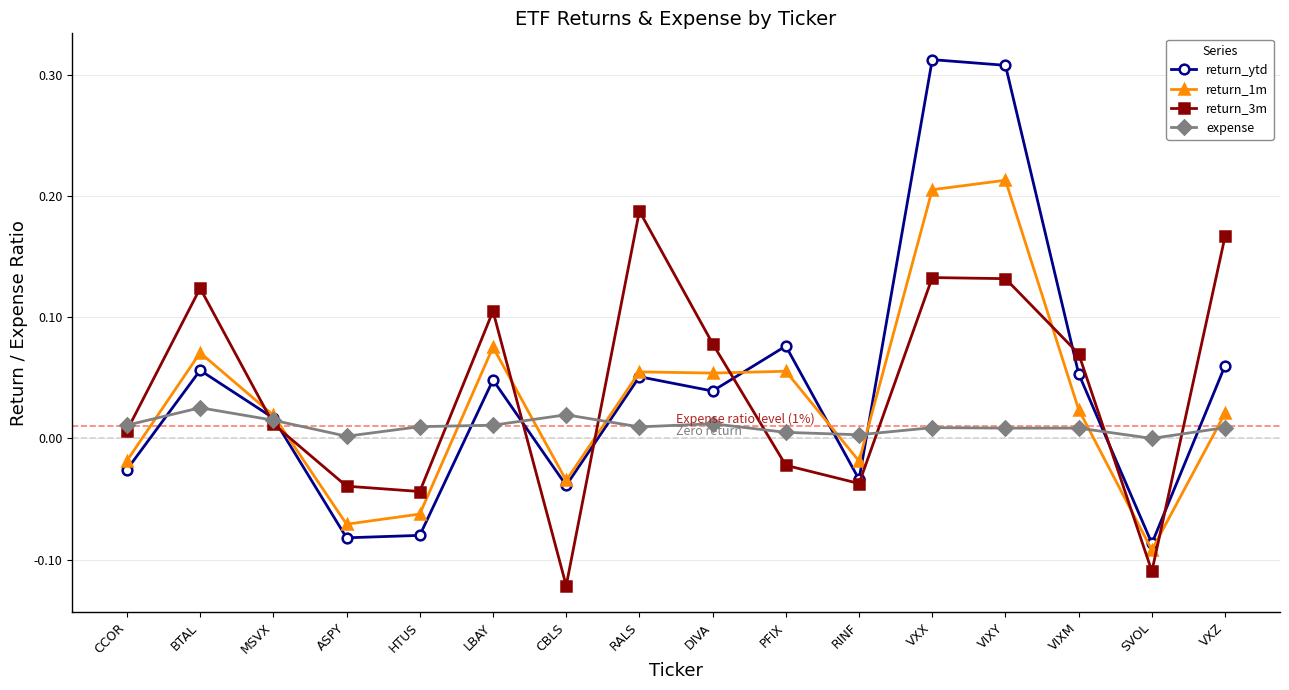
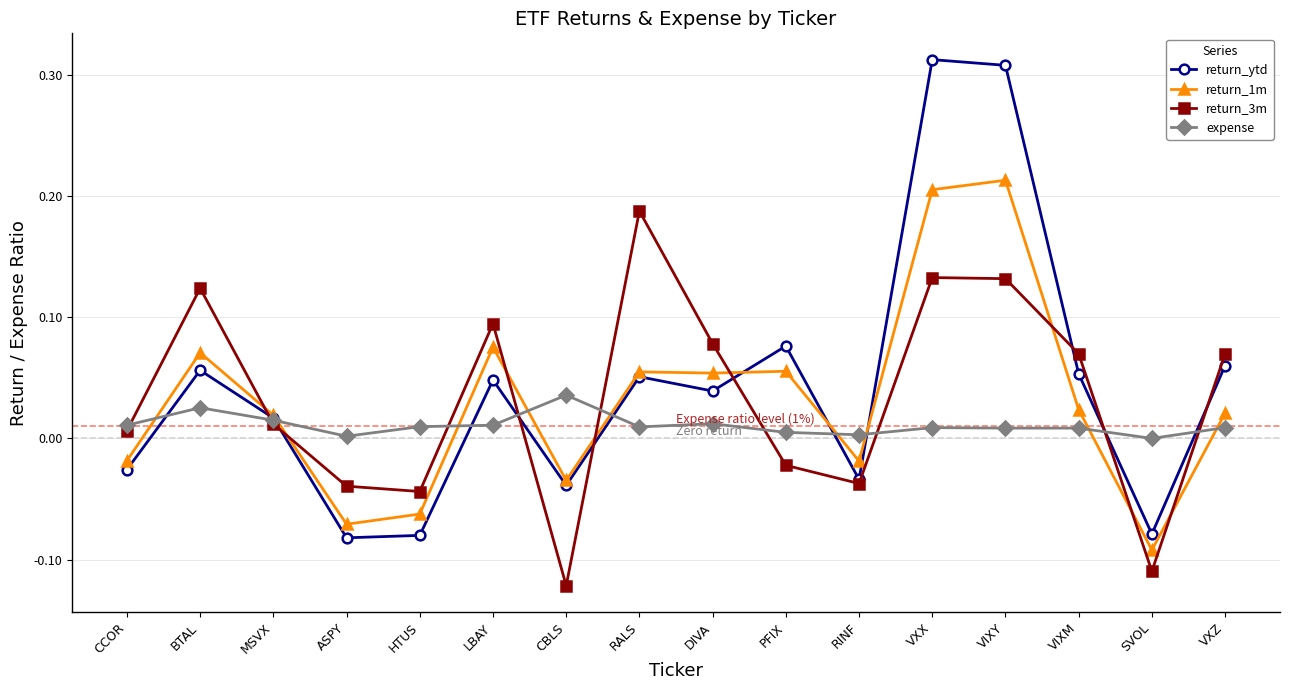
  {
    "return_ytd": {
      "CCOR": -0.026,
      "BTAL": 0.056,
      "ASPY": -0.082,
      "HTUS": -0.080,
      "LBAY": 0.048,
      "CBLS": -0.039,
      "RALS": 0.051,
      "DIVA": 0.039,
      "PFIX": 0.076,
      "RINF": -0.034,
      "VXX": 0.313,
      "VIXY": 0.308,
      "VIXM": 0.053,
-     "SVOL": -0.087,
+     "SVOL": -0.079,
      "VXZ": 0.060
    },
    "return_1m": {
      "CCOR": -0.018,
      "BTAL": 0.071,
      "MSVX": 0.019,
      "ASPY": -0.071,
      "HTUS": -0.062,
      "LBAY": 0.075,
      "CBLS": -0.035,
      "RALS": 0.055,
      "DIVA": 0.054,
      "PFIX": 0.055,
      "RINF": -0.019,
      "VXX": 0.205,
      "VIXY": 0.213,
      "VIXM": 0.024,
      "SVOL": -0.092,
      "VXZ": 0.021
    },
    "return_3m": {
      "CCOR": 0.007,
      "BTAL": 0.124,
      "MSVX": 0.012,
      "ASPY": -0.039,
      "HTUS": -0.044,
-     "LBAY": 0.105,
+     "LBAY": 0.095,
      "CBLS": -0.122,
      "RALS": 0.188,
      "DIVA": 0.078,
      "PFIX": -0.022,
      "RINF": -0.037,
      "VXX": 0.133,
      "VIXY": 0.132,
      "VIXM": 0.070,
      "SVOL": -0.110,
-     "VXZ": 0.167
+     "VXZ": 0.070
    },
    "expense": {
      "CCOR": 0.011,
      "BTAL": 0.025,
      "ASPY": 0.002,
      "HTUS": 0.010,
      "LBAY": 0.011,
-     "CBLS": 0.020,
+     "CBLS": 0.036,
      "RALS": 0.010,
      "PFIX": 0.005,
      "RINF": 0.003,
      "VXX": 0.009,
      "VIXY": 0.009,
      "VIXM": 0.009,
      "SVOL": 0.000,
      "VXZ": 0.009
    }
  }
